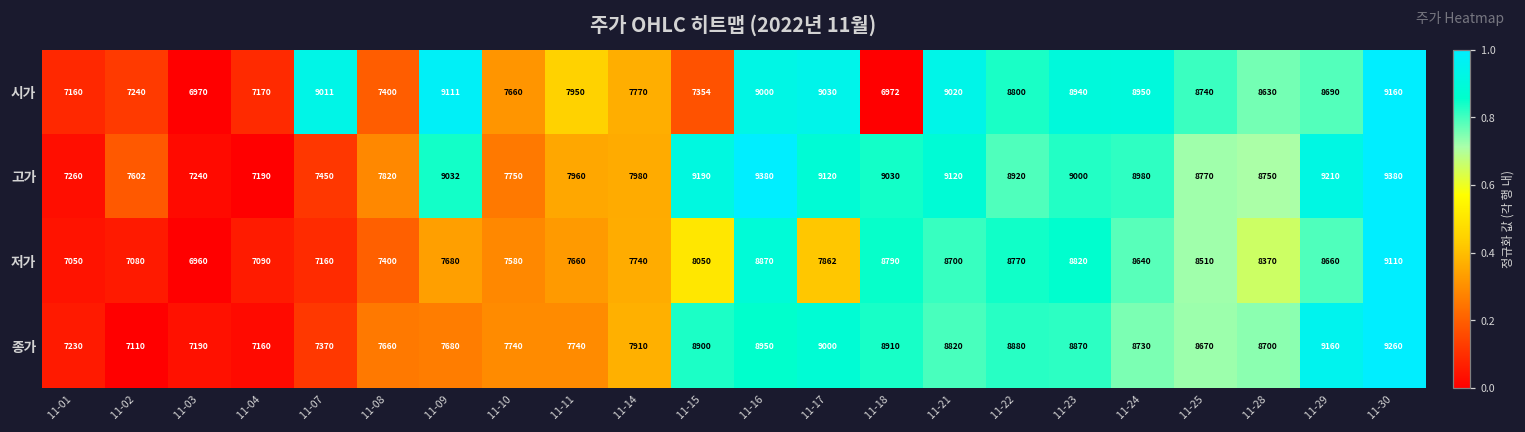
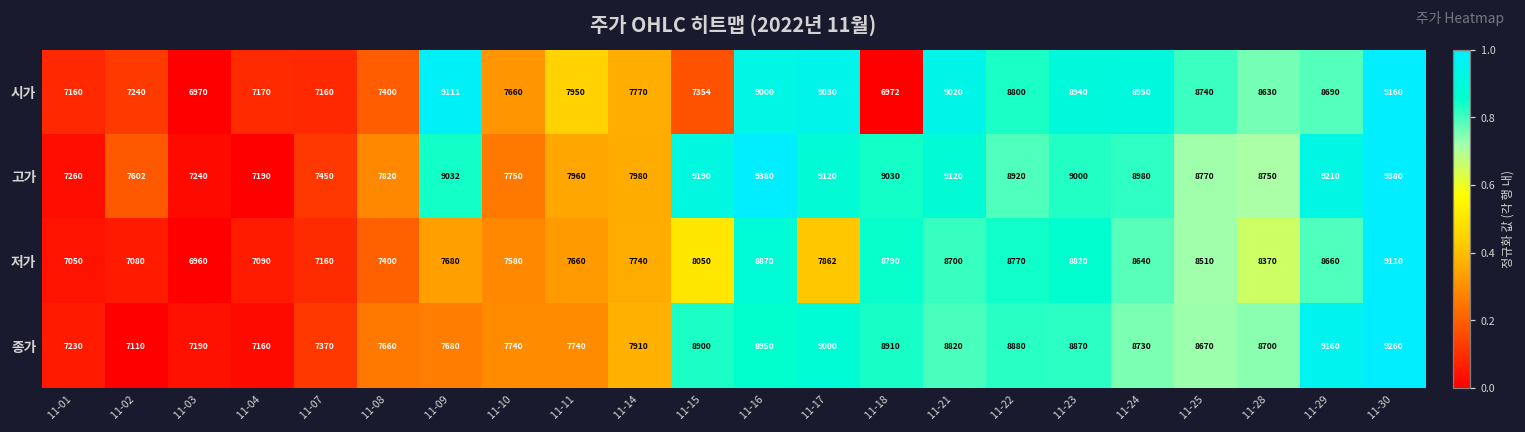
  {
    "시가": {
      "11-01": 7160,
      "11-02": 7240,
      "11-03": 6970,
      "11-04": 7170,
-     "11-07": 9011,
+     "11-07": 7160,
      "11-08": 7400,
      "11-09": 9111,
      "11-10": 7660,
      "11-11": 7950,
      "11-14": 7770,
      "11-15": 7354,
      "11-16": 9000,
      "11-17": 9030,
      "11-18": 6972,
      "11-21": 9020,
      "11-22": 8800,
      "11-23": 8940,
      "11-24": 8950,
      "11-25": 8740,
      "11-28": 8630,
      "11-29": 8690,
      "11-30": 9160
    },
    "고가": {
      "11-01": 7260,
      "11-02": 7602,
      "11-03": 7240,
      "11-04": 7190,
      "11-07": 7450,
      "11-08": 7820,
      "11-09": 9032,
      "11-10": 7750,
      "11-11": 7960,
      "11-14": 7980,
      "11-15": 9190,
      "11-16": 9380,
      "11-17": 9120,
      "11-18": 9030,
      "11-21": 9120,
      "11-22": 8920,
      "11-23": 9000,
      "11-24": 8980,
      "11-25": 8770,
      "11-28": 8750,
      "11-29": 9210,
      "11-30": 9380
    },
    "저가": {
      "11-01": 7050,
      "11-02": 7080,
      "11-03": 6960,
      "11-04": 7090,
      "11-07": 7160,
      "11-08": 7400,
      "11-09": 7680,
      "11-10": 7580,
      "11-11": 7660,
      "11-14": 7740,
      "11-15": 8050,
      "11-16": 8870,
      "11-17": 7862,
      "11-18": 8790,
      "11-21": 8700,
      "11-22": 8770,
      "11-23": 8820,
      "11-24": 8640,
      "11-25": 8510,
      "11-28": 8370,
      "11-29": 8660,
      "11-30": 9110
    },
    "종가": {
      "11-01": 7230,
      "11-02": 7110,
      "11-03": 7190,
      "11-04": 7160,
      "11-07": 7370,
      "11-08": 7660,
      "11-09": 7680,
      "11-10": 7740,
      "11-11": 7740,
      "11-14": 7910,
      "11-15": 8900,
      "11-16": 8950,
      "11-17": 9000,
      "11-18": 8910,
      "11-21": 8820,
      "11-22": 8880,
      "11-23": 8870,
      "11-24": 8730,
      "11-25": 8670,
      "11-28": 8700,
      "11-29": 9160,
      "11-30": 9260
    }
  }
